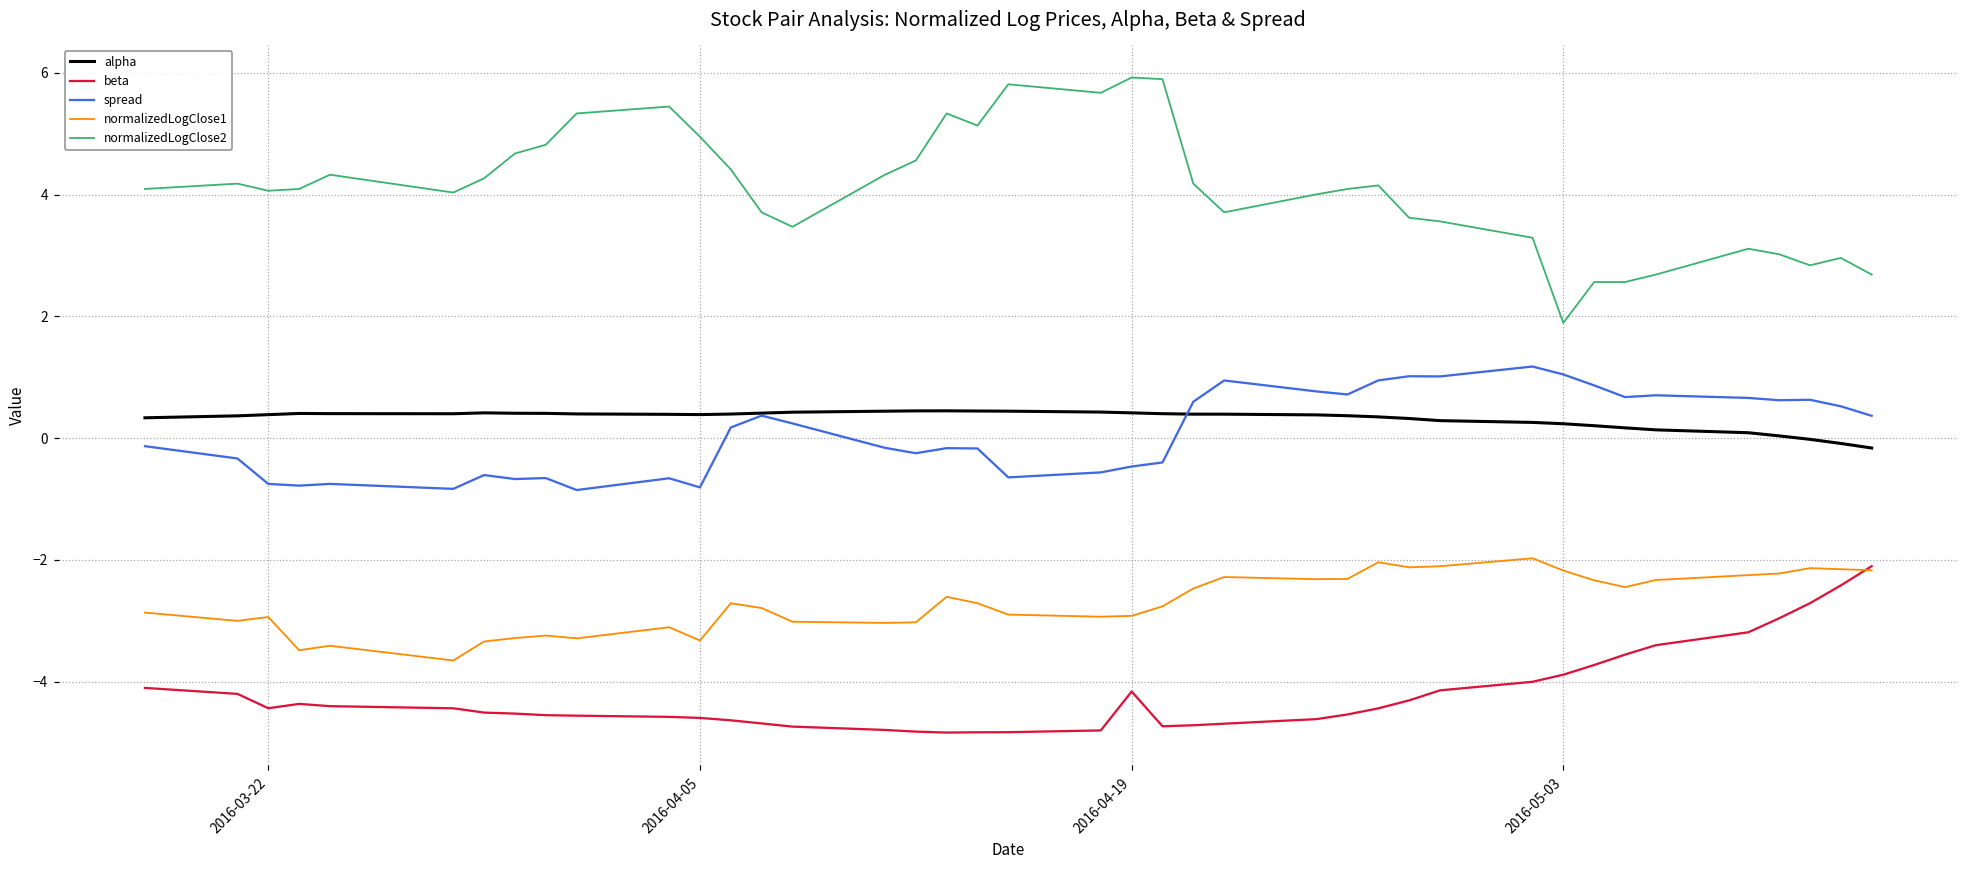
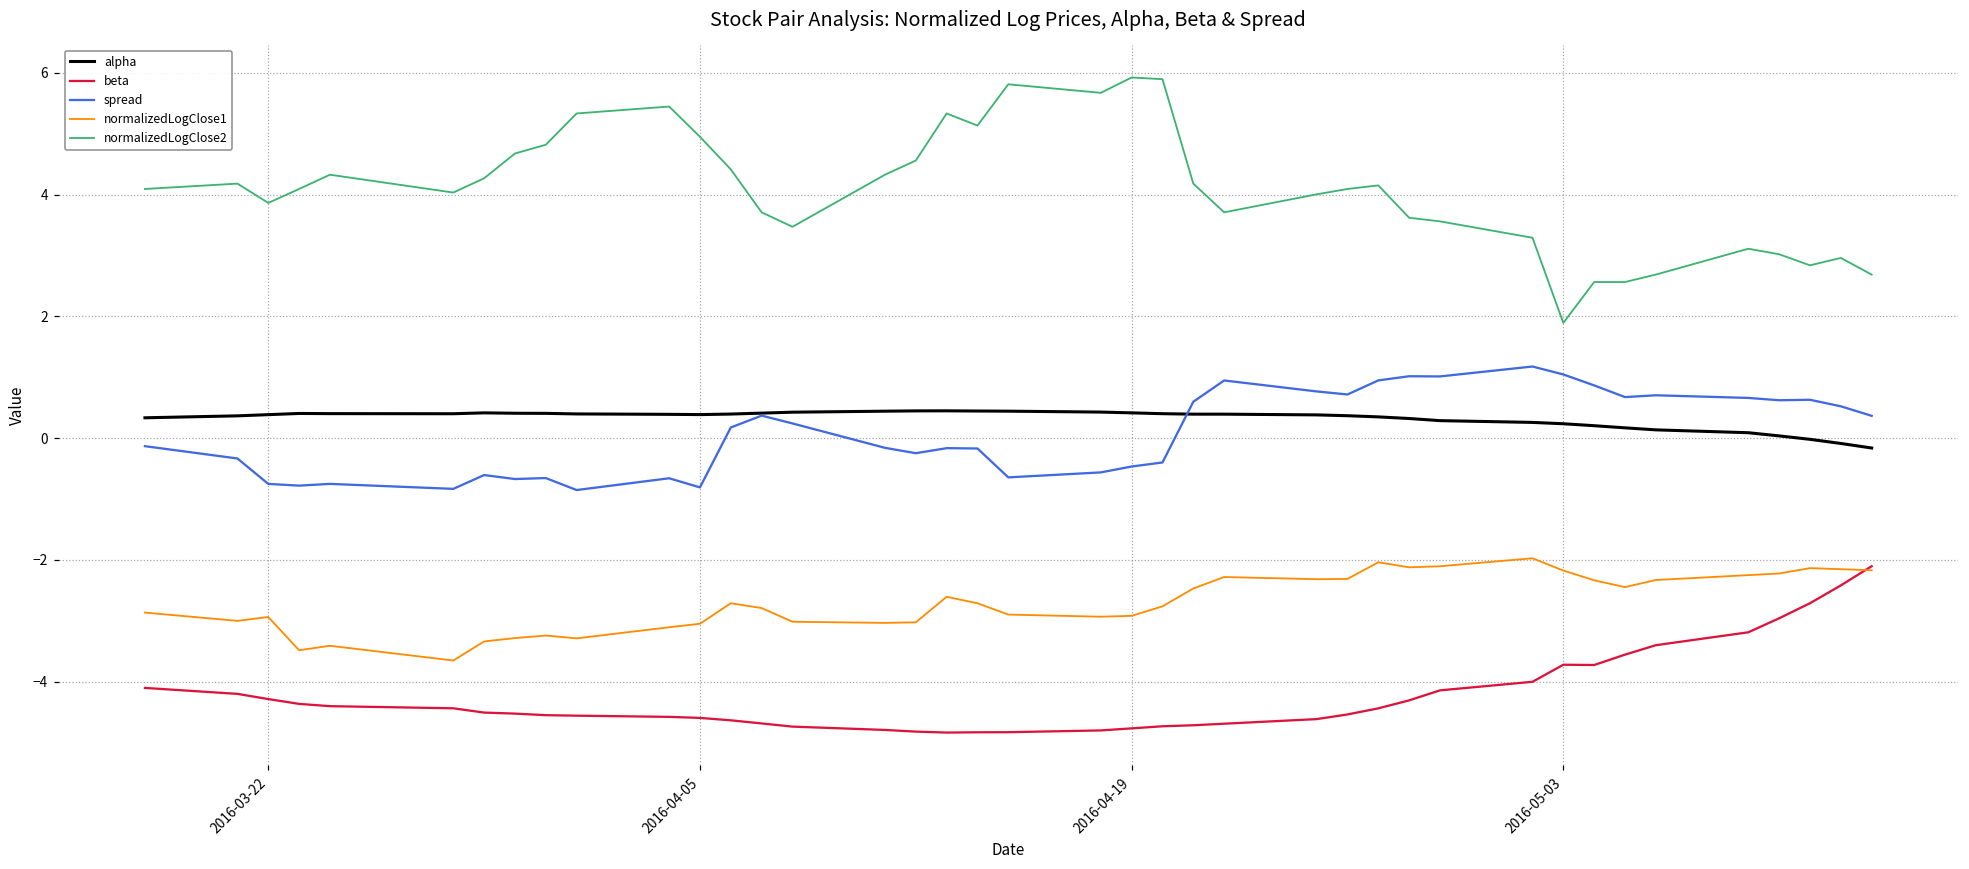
  {
    "alpha": {
      "2016-03-22": 0.4,
      "2016-04-05": 0.4,
      "2016-04-19": 0.4,
      "2016-05-03": 0.2
    },
    "beta": {
-     "2016-03-22": -4.4,
+     "2016-03-22": -4.3,
      "2016-04-05": -4.6,
-     "2016-04-19": -4.2,
-     "2016-05-03": -3.9
+     "2016-04-19": -4.8,
+     "2016-05-03": -3.7
    },
    "spread": {
      "2016-03-22": -0.8,
      "2016-04-05": -0.8,
      "2016-04-19": -0.5,
      "2016-05-03": 1.0
    },
    "normalizedLogClose1": {
      "2016-03-22": -2.9,
-     "2016-04-05": -3.3,
+     "2016-04-05": -3.0,
      "2016-04-19": -2.9,
      "2016-05-03": -2.2
    },
    "normalizedLogClose2": {
-     "2016-03-22": 4.1,
+     "2016-03-22": 3.9,
      "2016-04-05": 4.9,
      "2016-04-19": 5.9,
      "2016-05-03": 1.9
    }
  }
